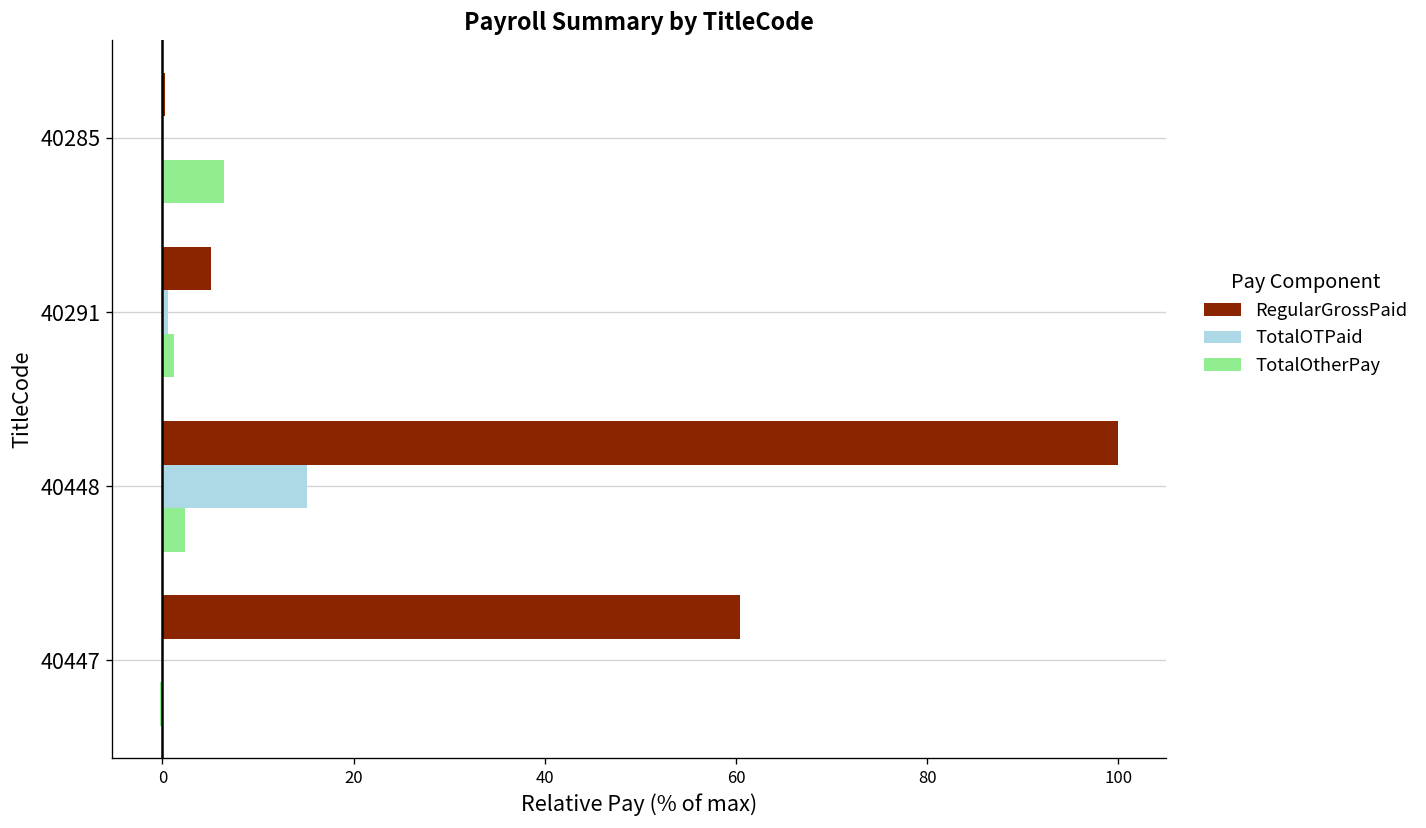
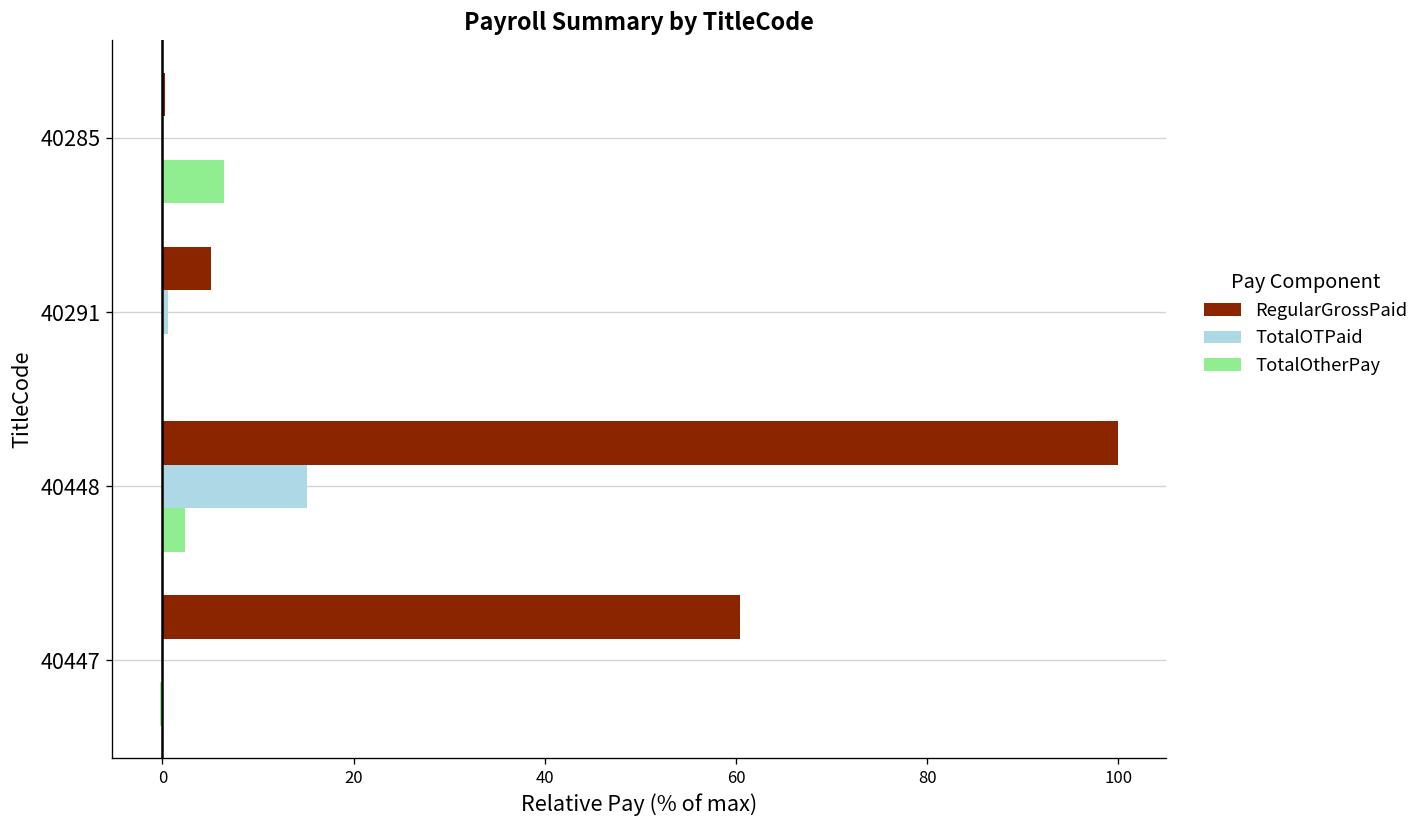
  {
    "RegularGrossPaid": {
      "40291": 5,
      "40448": 100,
      "40447": 60
    },
    "TotalOTPaid": {
      "40285": 0,
      "40291": 1,
      "40448": 15
    },
    "TotalOtherPay": {
      "40285": 6,
-     "40291": 1,
+     "40291": 0,
      "40448": 2
    }
  }
